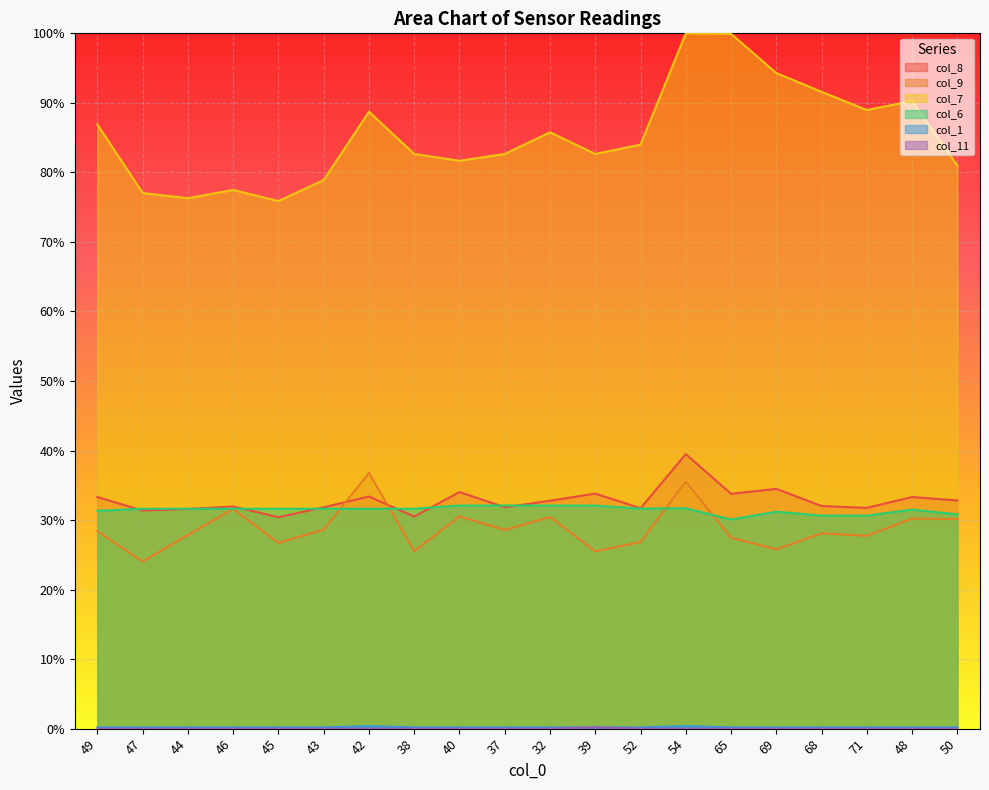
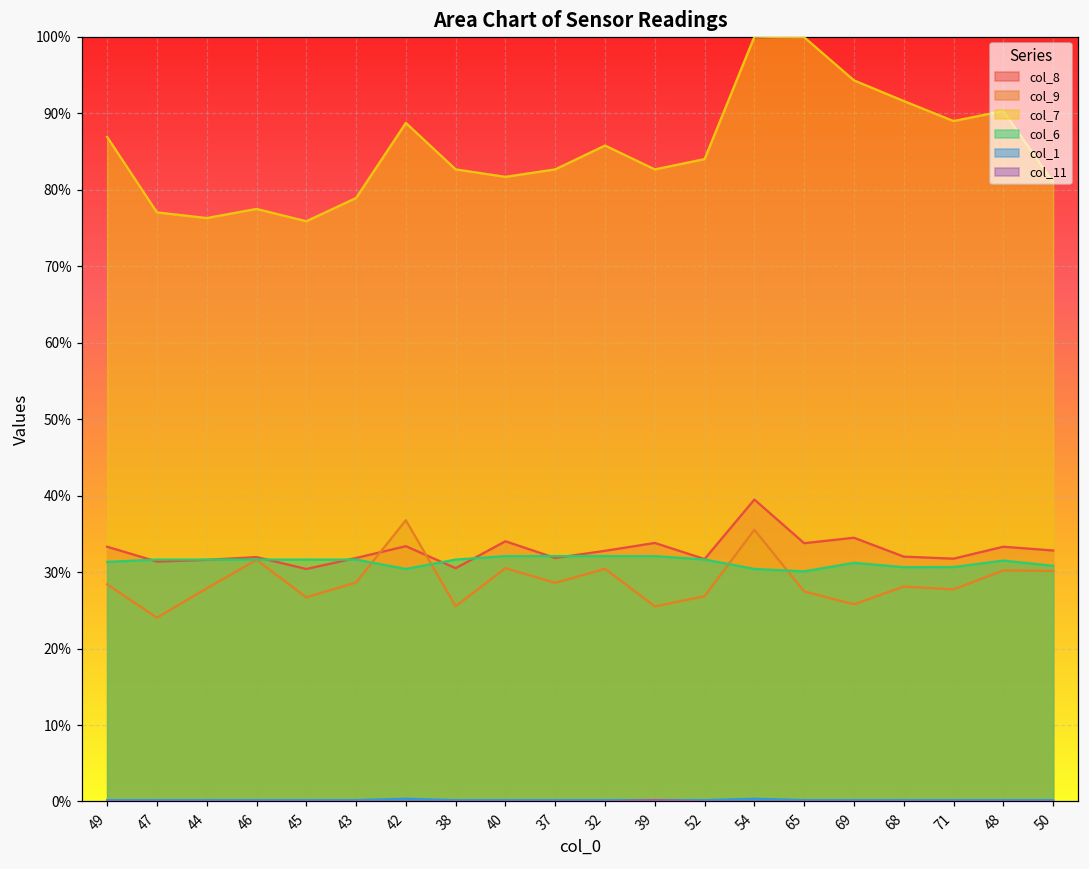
  {
    "col_6": {
      "49": "31%",
      "45": "32%",
-     "42": "32%",
+     "42": "30%",
      "38": "32%",
      "40": "32%",
      "32": "32%",
      "39": "32%",
-     "54": "32%",
+     "54": "30%",
      "65": "30%",
      "69": "31%",
      "68": "31%",
      "71": "31%",
      "48": "31%",
      "50": "31%"
    }
  }
